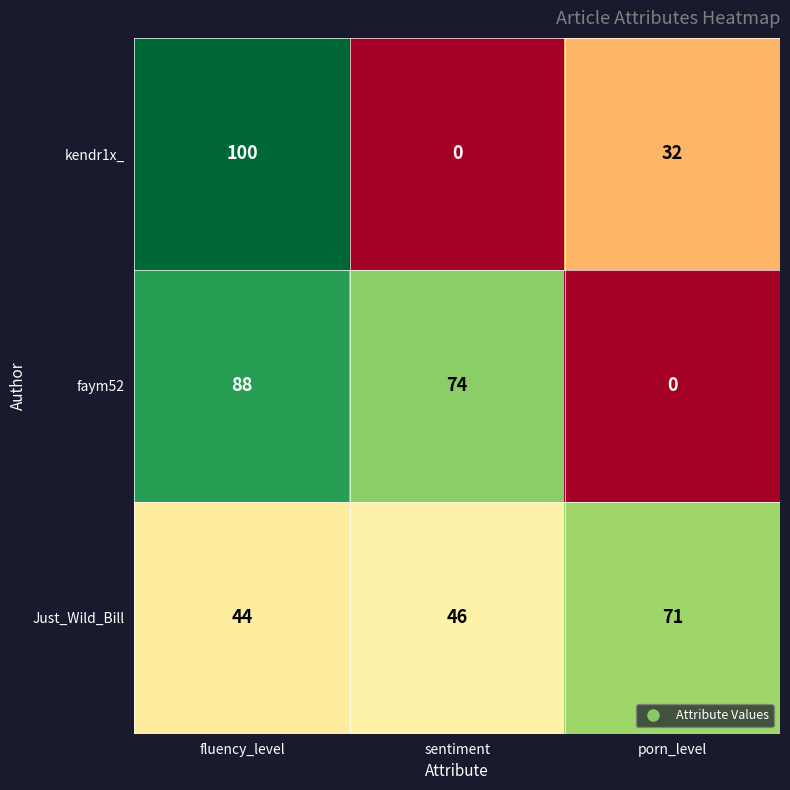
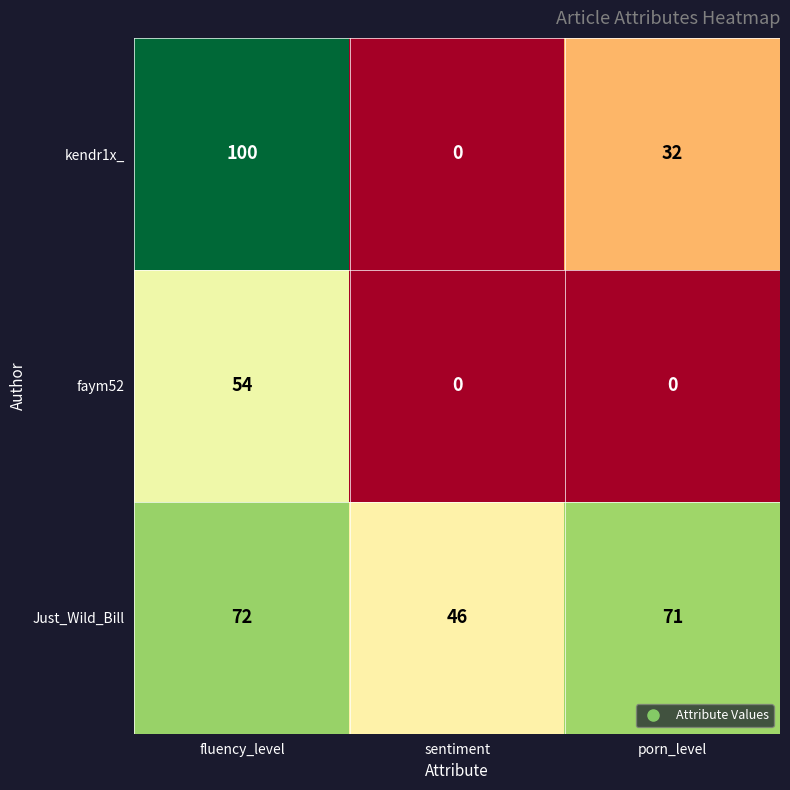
  {
    "kendr1x_": {
      "fluency_level": 100,
      "sentiment": 0,
      "porn_level": 32
    },
    "faym52": {
-     "fluency_level": 88,
-     "sentiment": 74,
+     "fluency_level": 54,
+     "sentiment": 0,
      "porn_level": 0
    },
    "Just_Wild_Bill": {
-     "fluency_level": 44,
+     "fluency_level": 72,
      "sentiment": 46,
      "porn_level": 71
    }
  }
